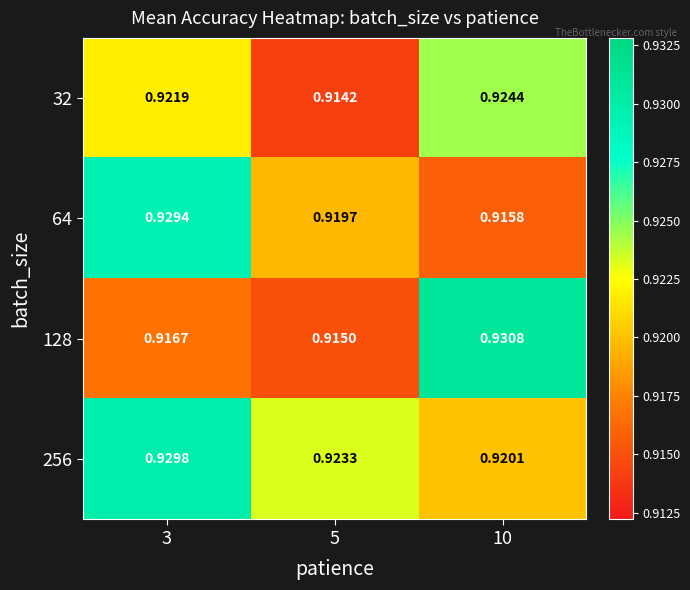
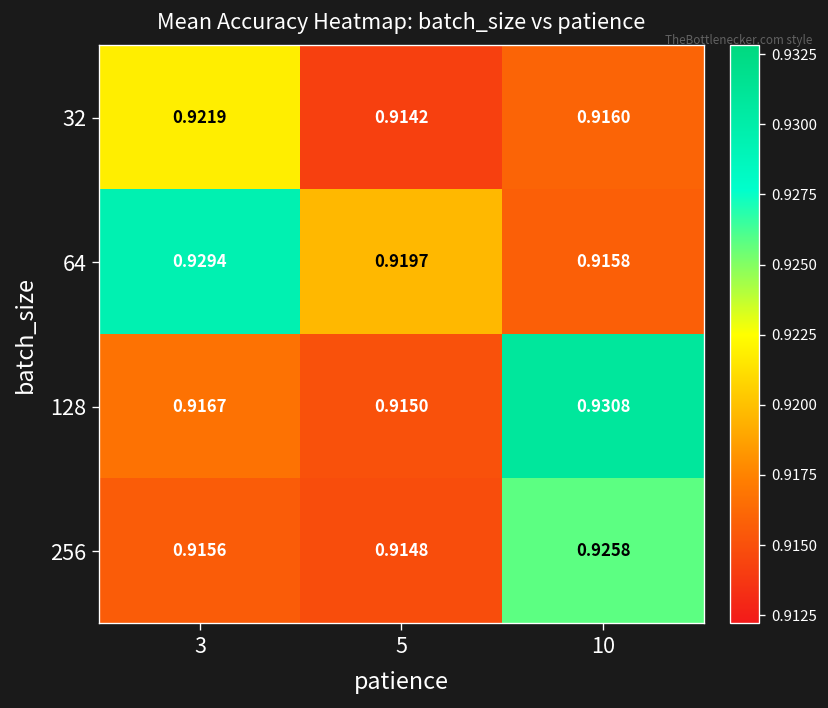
  {
    "32": {
      "3": 0.9219,
      "5": 0.9142,
-     "10": 0.9244
+     "10": 0.9160
    },
    "64": {
      "3": 0.9294,
      "5": 0.9197,
      "10": 0.9158
    },
    "128": {
      "3": 0.9167,
      "5": 0.9150,
      "10": 0.9308
    },
    "256": {
-     "3": 0.9298,
-     "5": 0.9233,
-     "10": 0.9201
+     "3": 0.9156,
+     "5": 0.9148,
+     "10": 0.9258
    }
  }
